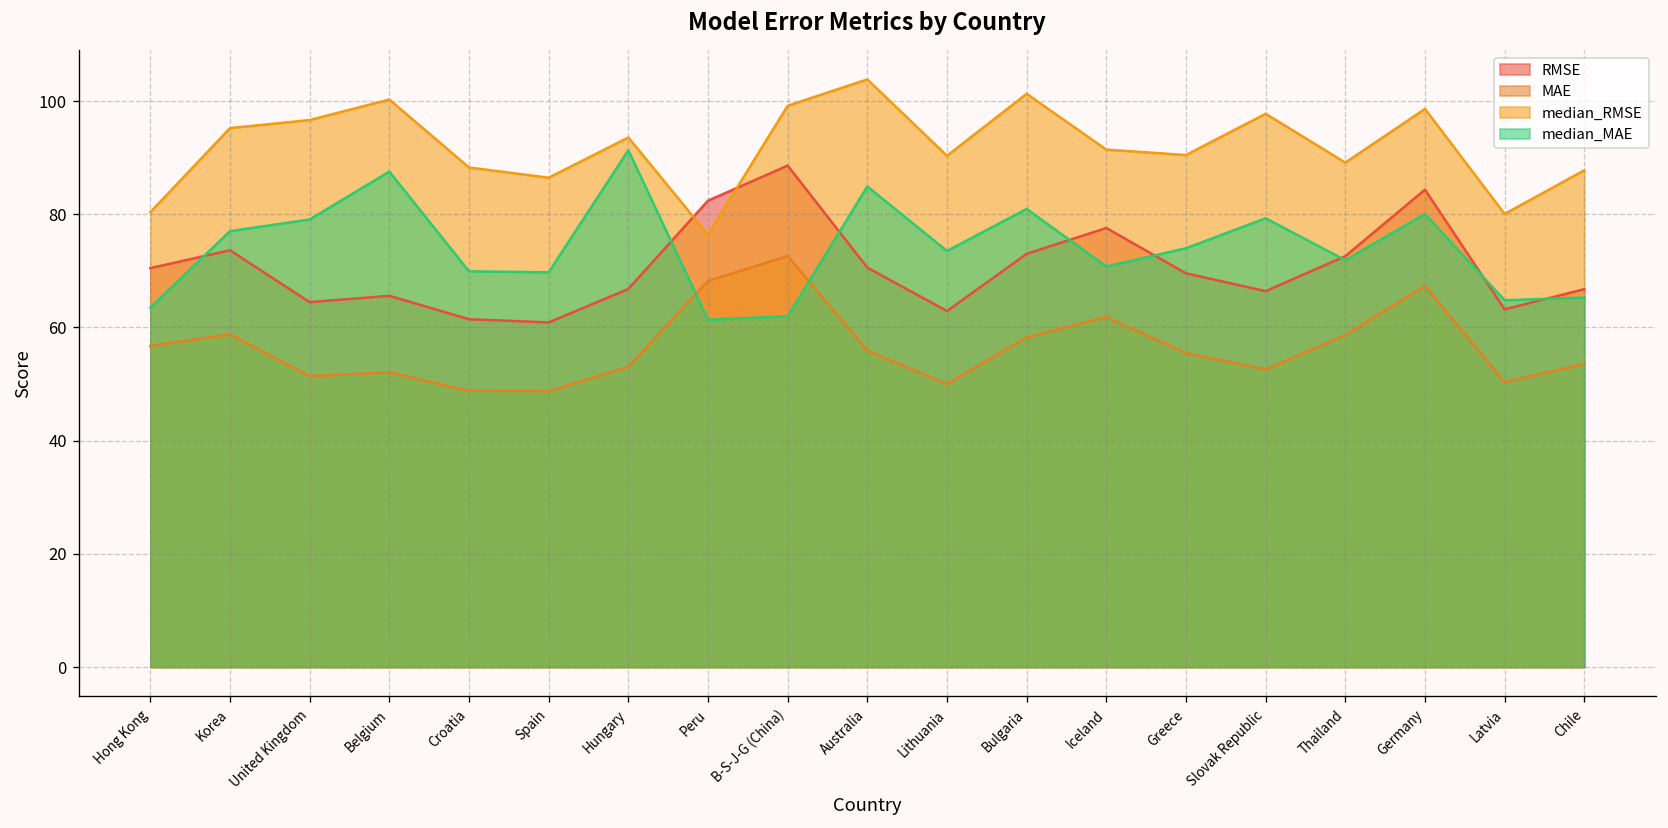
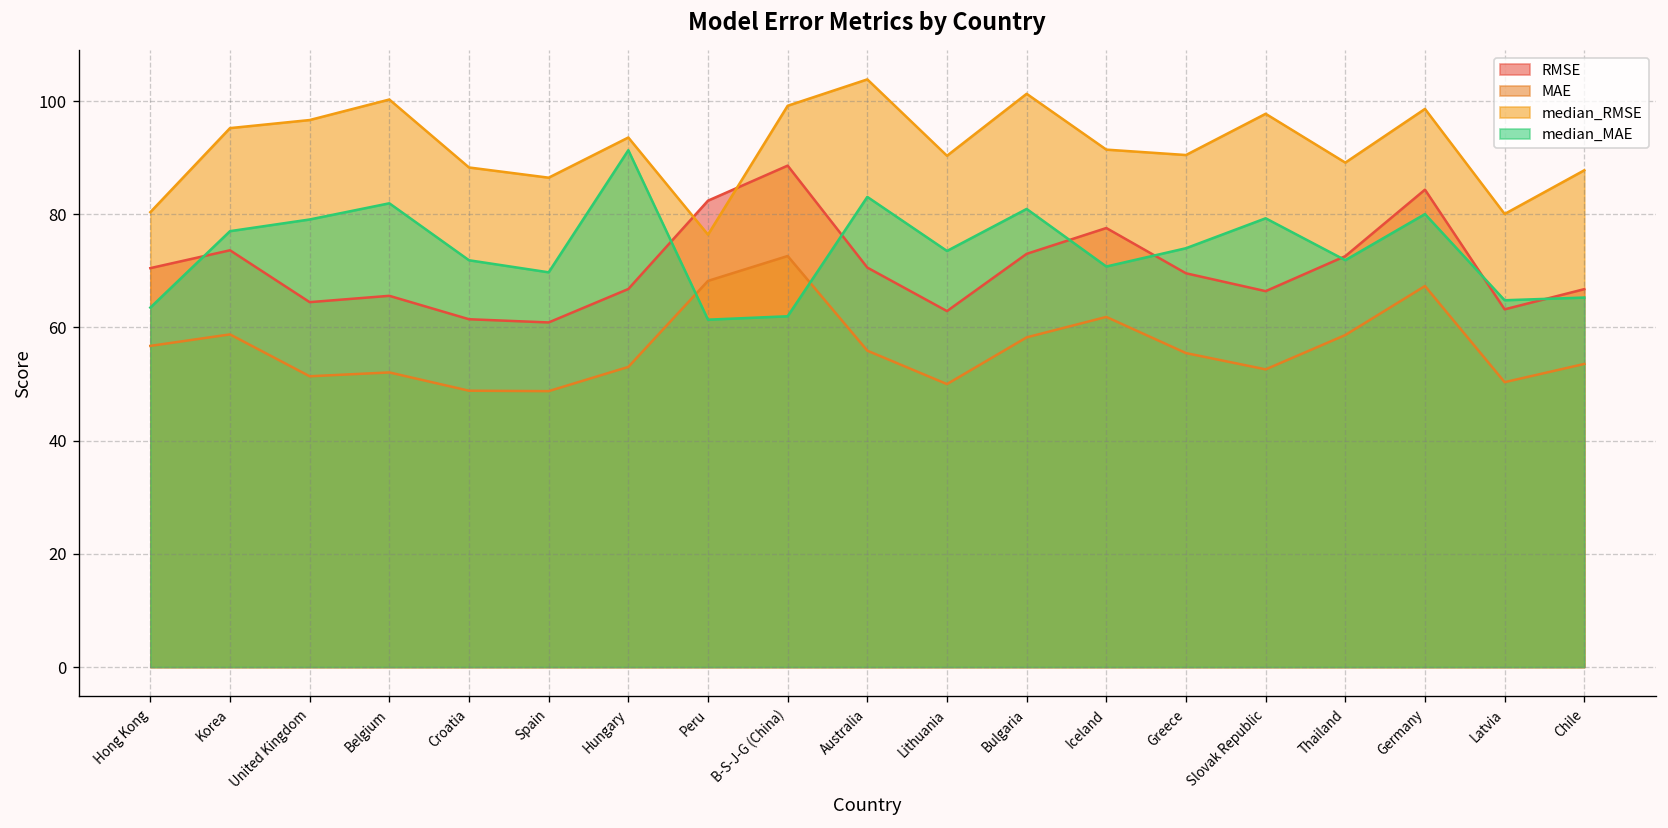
  {
    "median_MAE": {
      "Hong Kong": 64,
      "Korea": 77,
      "United Kingdom": 79,
-     "Belgium": 88,
-     "Croatia": 70,
+     "Belgium": 82,
+     "Croatia": 72,
      "Spain": 70,
      "Hungary": 91,
      "Peru": 61,
      "B-S-J-G (China)": 62,
-     "Australia": 85,
+     "Australia": 83,
      "Lithuania": 74,
      "Bulgaria": 81,
      "Iceland": 71,
      "Greece": 74,
      "Slovak Republic": 79,
      "Thailand": 72,
      "Germany": 80,
      "Latvia": 65,
      "Chile": 65
    }
  }
